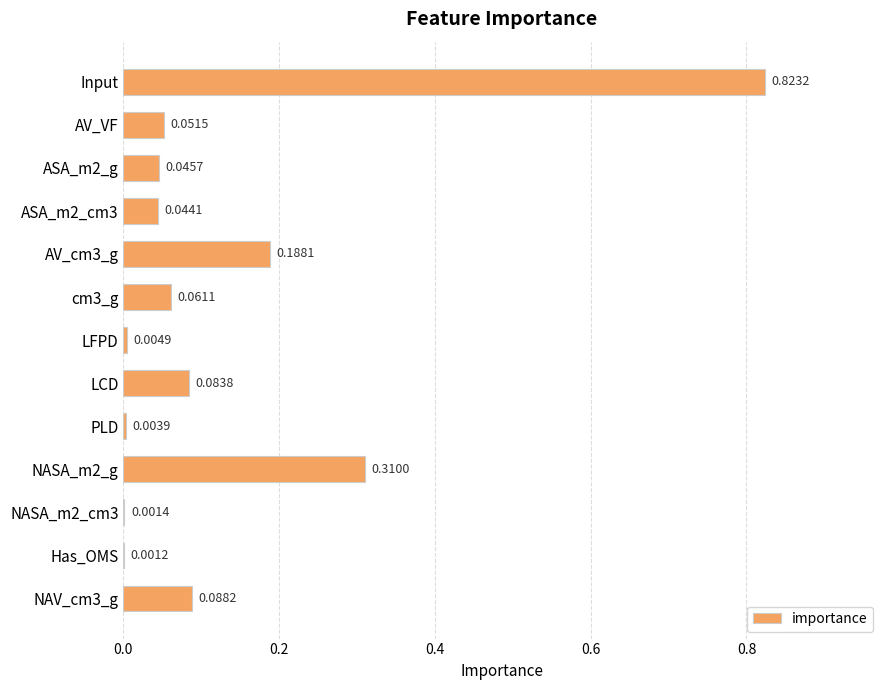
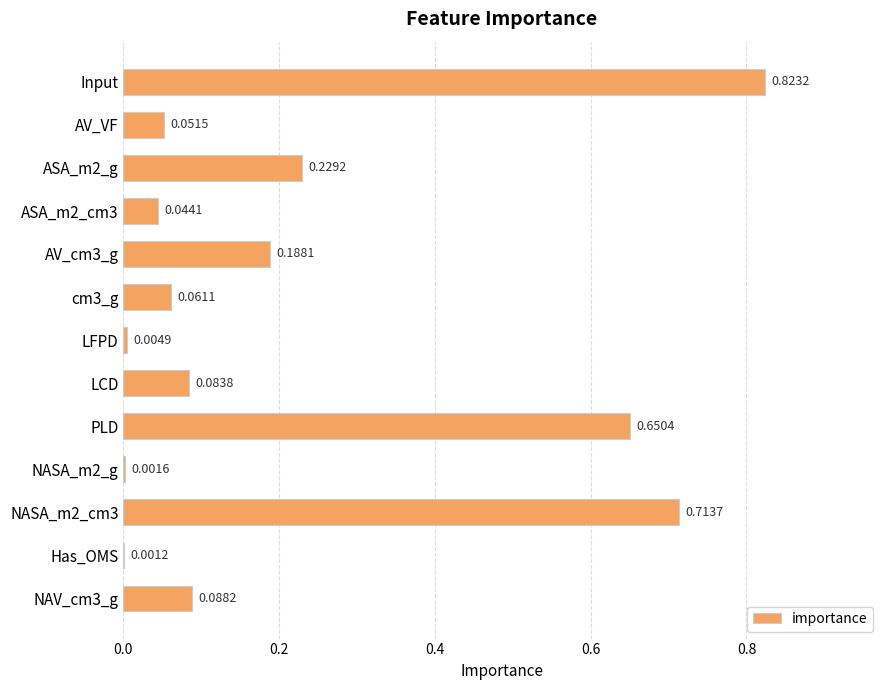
  {
    "Input": 0.8232,
    "AV_VF": 0.0515,
-   "ASA_m2_g": 0.0457,
+   "ASA_m2_g": 0.2292,
    "ASA_m2_cm3": 0.0441,
    "AV_cm3_g": 0.1881,
    "cm3_g": 0.0611,
    "LFPD": 0.0049,
    "LCD": 0.0838,
-   "PLD": 0.0039,
-   "NASA_m2_g": 0.3100,
-   "NASA_m2_cm3": 0.0014,
+   "PLD": 0.6504,
+   "NASA_m2_g": 0.0016,
+   "NASA_m2_cm3": 0.7137,
    "Has_OMS": 0.0012,
    "NAV_cm3_g": 0.0882
  }
